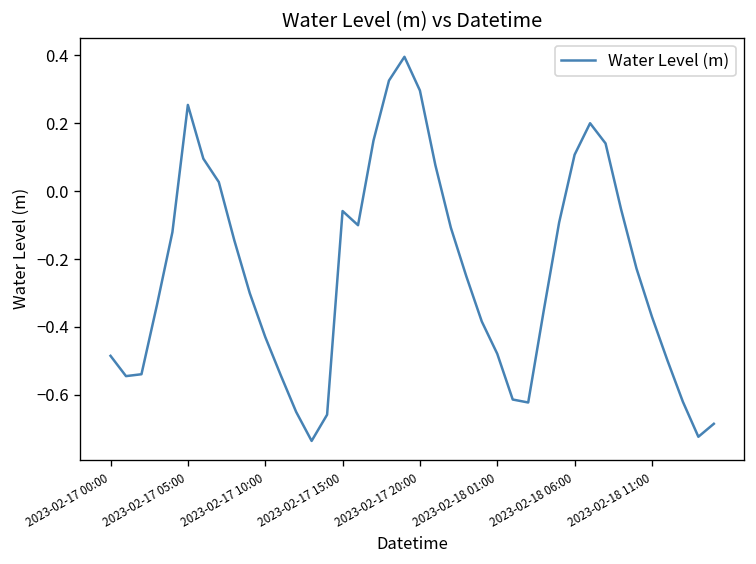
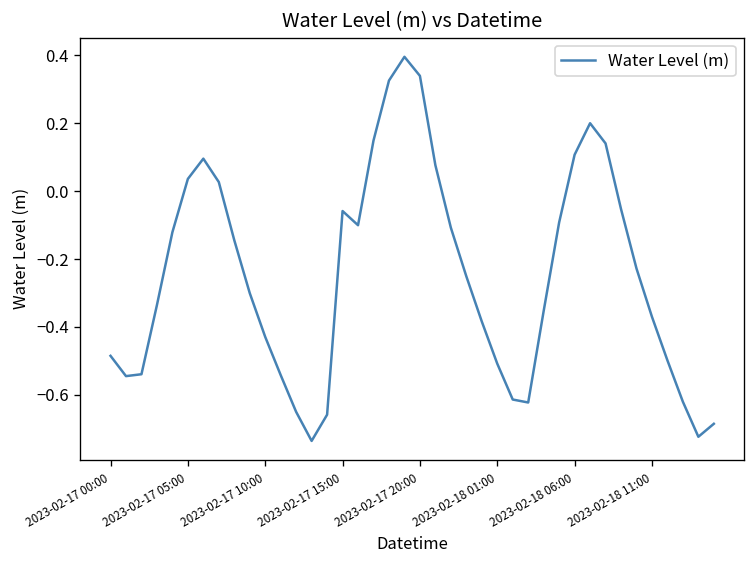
  {
    "2023-02-17 00:00": -0.48,
-   "2023-02-17 05:00": 0.25,
+   "2023-02-17 05:00": 0.04,
    "2023-02-17 10:00": -0.43,
    "2023-02-17 15:00": -0.06,
-   "2023-02-17 20:00": 0.30,
-   "2023-02-18 01:00": -0.48,
+   "2023-02-17 20:00": 0.34,
+   "2023-02-18 01:00": -0.51,
    "2023-02-18 06:00": 0.11,
    "2023-02-18 11:00": -0.37
  }
